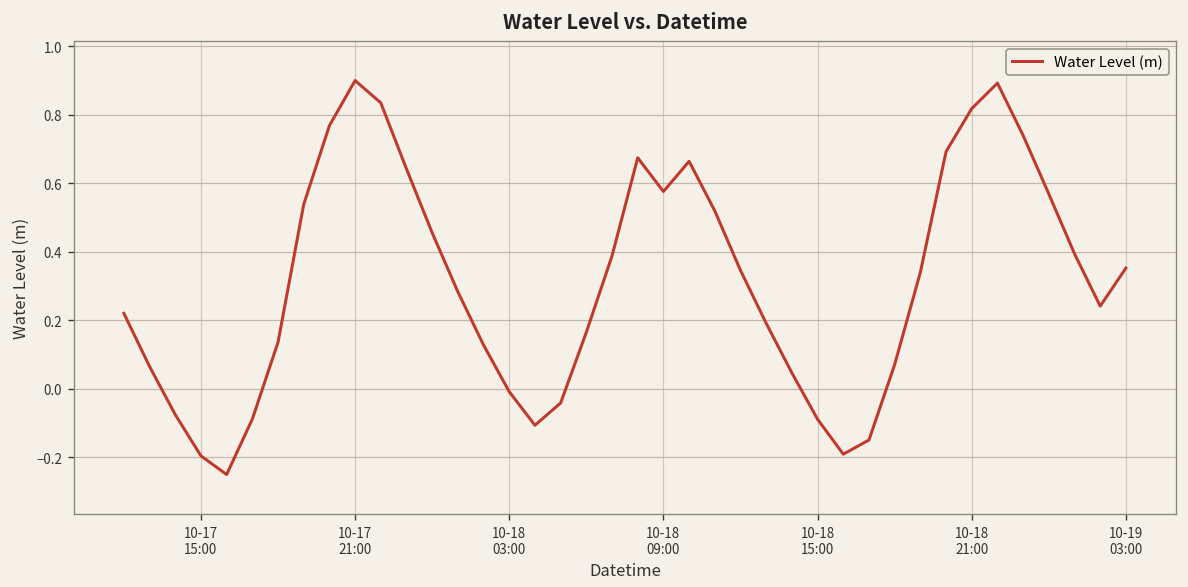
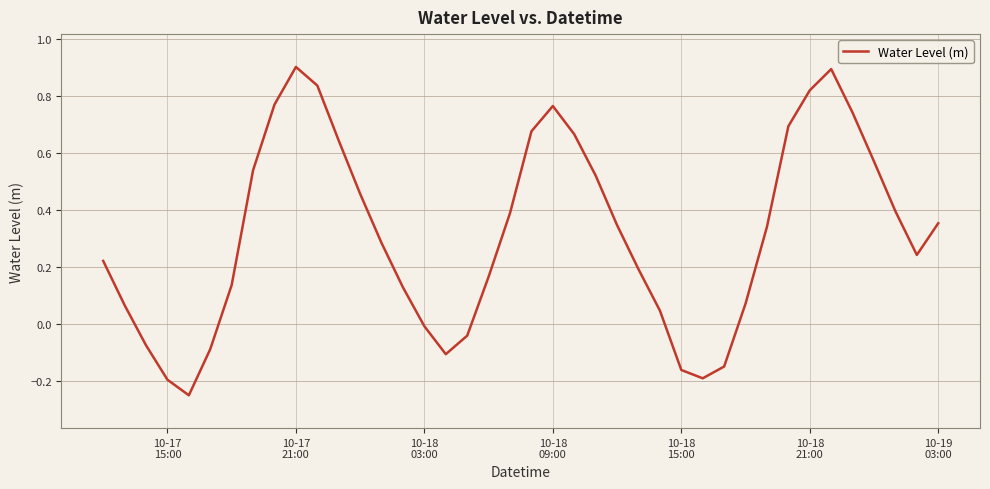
  {
    "10-17 15:00": -0.20,
    "10-17 21:00": 0.90,
    "10-18 03:00": -0.01,
-   "10-18 09:00": 0.58,
-   "10-18 15:00": -0.09,
+   "10-18 09:00": 0.76,
+   "10-18 15:00": -0.16,
    "10-18 21:00": 0.82,
    "10-19 03:00": 0.35
  }
